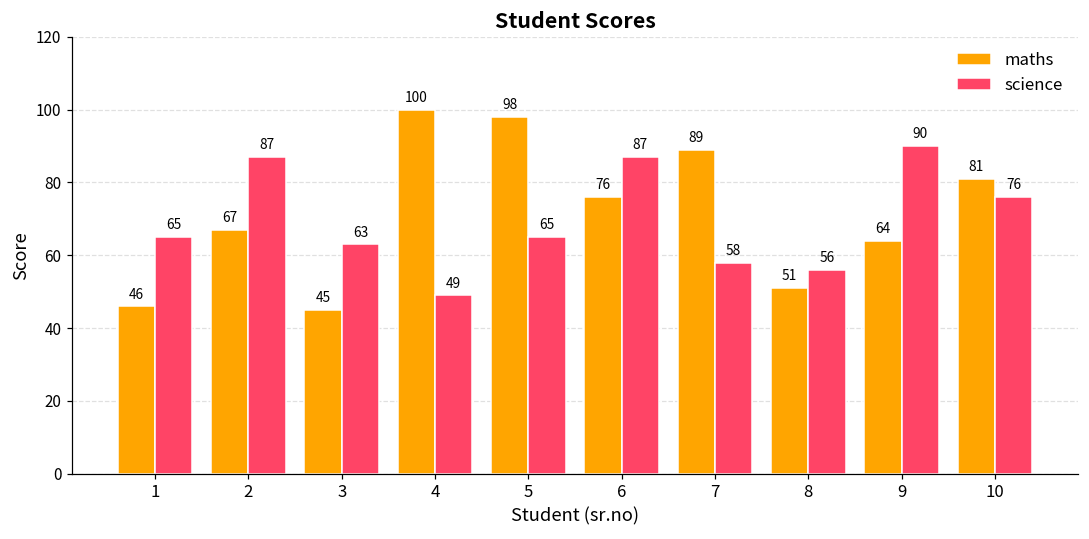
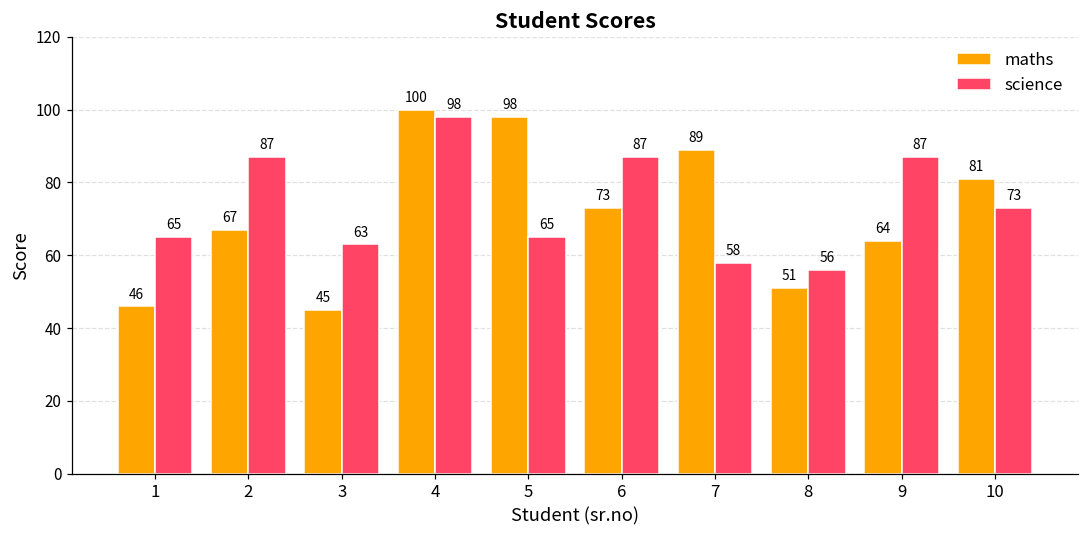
  {
    "maths": {
      "1": 46,
      "2": 67,
      "3": 45,
      "4": 100,
      "5": 98,
-     "6": 76,
+     "6": 73,
      "7": 89,
      "8": 51,
      "9": 64,
      "10": 81
    },
    "science": {
      "1": 65,
      "2": 87,
      "3": 63,
-     "4": 49,
+     "4": 98,
      "5": 65,
      "6": 87,
      "7": 58,
      "8": 56,
-     "9": 90,
-     "10": 76
+     "9": 87,
+     "10": 73
    }
  }
